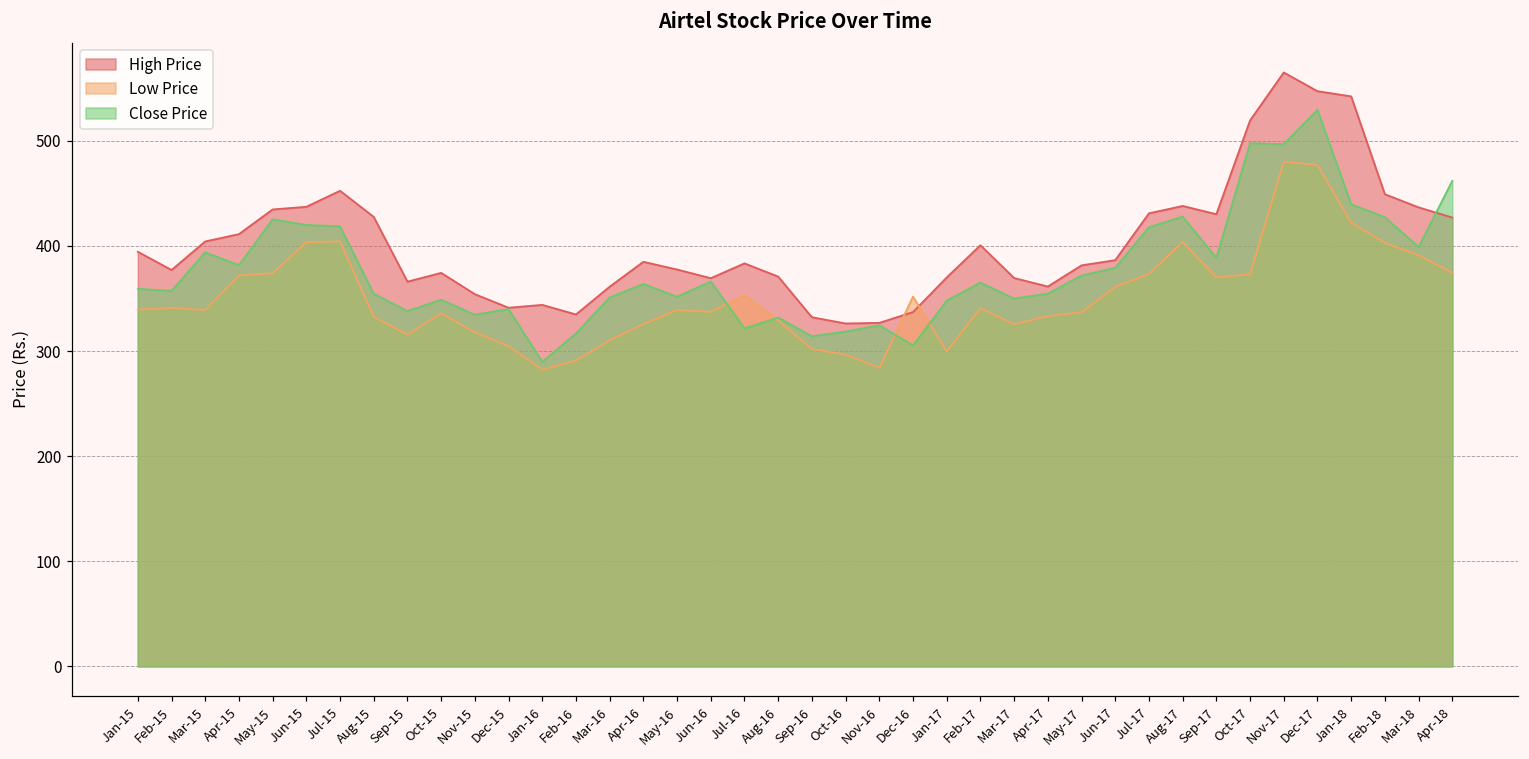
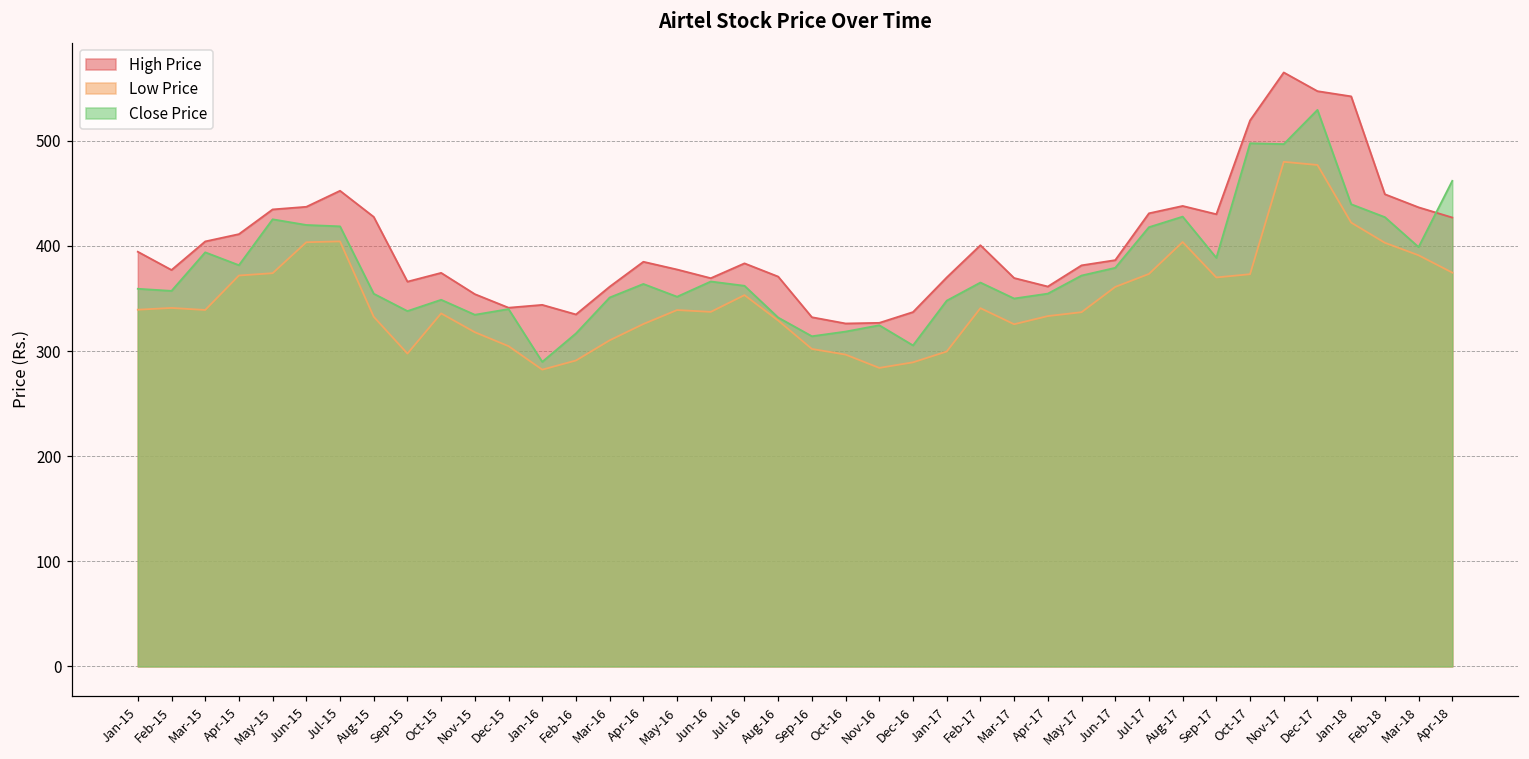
  {
    "High Price": {
      "Jan-15": 390,
      "Feb-15": 380,
      "Mar-15": 400,
      "Apr-15": 410,
      "May-15": 430,
      "Jun-15": 440,
      "Jul-15": 450,
      "Aug-15": 430,
      "Sep-15": 370,
      "Oct-15": 370,
      "Nov-15": 350,
      "Jan-16": 340,
      "Feb-16": 330,
      "Mar-16": 360,
      "Apr-16": 380,
      "May-16": 380,
      "Jun-16": 370,
      "Jul-16": 380,
      "Aug-16": 370,
      "Sep-16": 330,
      "Oct-16": 330,
      "Dec-16": 340,
      "Jan-17": 370,
      "Feb-17": 400,
      "Mar-17": 370,
      "Apr-17": 360,
      "May-17": 380,
      "Jun-17": 390,
      "Jul-17": 430,
      "Aug-17": 440,
      "Sep-17": 430,
      "Oct-17": 520,
      "Nov-17": 570,
      "Dec-17": 550,
      "Jan-18": 540,
      "Feb-18": 450,
      "Mar-18": 440,
      "Apr-18": 430
    },
    "Low Price": {
      "Jan-15": 340,
      "Feb-15": 340,
      "Mar-15": 340,
      "Apr-15": 370,
      "May-15": 370,
      "Jun-15": 400,
      "Jul-15": 400,
      "Aug-15": 330,
-     "Sep-15": 320,
+     "Sep-15": 300,
      "Oct-15": 340,
      "Nov-15": 320,
      "Dec-15": 300,
      "Jan-16": 280,
      "Feb-16": 290,
      "Mar-16": 310,
      "Apr-16": 330,
      "May-16": 340,
      "Jun-16": 340,
      "Jul-16": 350,
      "Aug-16": 330,
      "Sep-16": 300,
      "Oct-16": 300,
      "Nov-16": 280,
-     "Dec-16": 350,
+     "Dec-16": 290,
      "Jan-17": 300,
      "Feb-17": 340,
      "Mar-17": 330,
      "Apr-17": 330,
      "May-17": 340,
      "Jun-17": 360,
      "Jul-17": 370,
      "Aug-17": 400,
      "Sep-17": 370,
      "Oct-17": 370,
      "Nov-17": 480,
      "Dec-17": 480,
      "Jan-18": 420,
      "Feb-18": 400,
      "Mar-18": 390,
      "Apr-18": 370
    },
    "Close Price": {
      "Jan-15": 360,
      "Feb-15": 360,
      "Mar-15": 390,
      "Apr-15": 380,
      "May-15": 430,
      "Jun-15": 420,
      "Jul-15": 420,
      "Aug-15": 350,
      "Sep-15": 340,
      "Oct-15": 350,
      "Nov-15": 330,
      "Jan-16": 290,
      "Feb-16": 320,
      "Mar-16": 350,
      "Apr-16": 360,
      "May-16": 350,
      "Jun-16": 370,
-     "Jul-16": 320,
+     "Jul-16": 360,
      "Aug-16": 330,
      "Sep-16": 310,
      "Oct-16": 320,
      "Dec-16": 310,
      "Jan-17": 350,
      "Feb-17": 370,
      "Mar-17": 350,
      "Apr-17": 350,
      "May-17": 370,
      "Jun-17": 380,
      "Jul-17": 420,
      "Aug-17": 430,
      "Sep-17": 390,
      "Oct-17": 500,
      "Nov-17": 500,
      "Dec-17": 530,
      "Jan-18": 440,
      "Feb-18": 430,
      "Mar-18": 400,
      "Apr-18": 460
    }
  }
